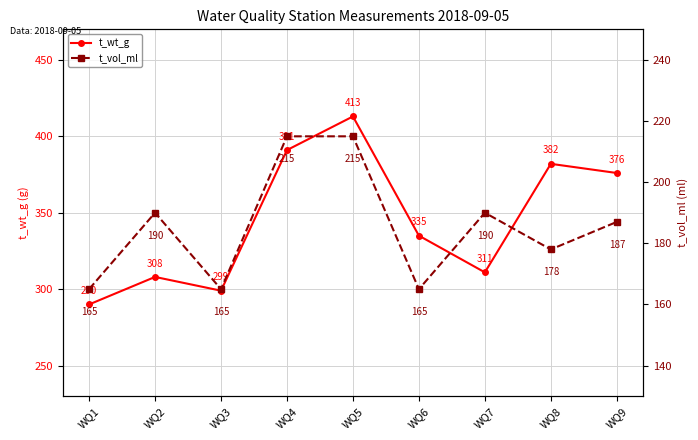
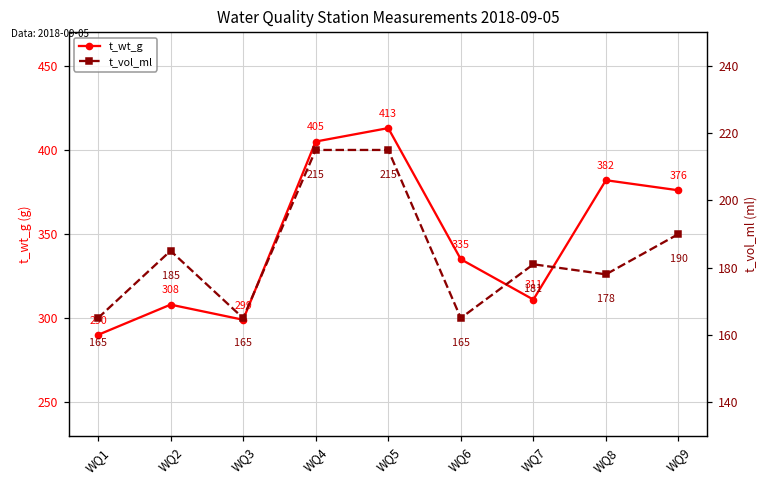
  {
    "t_wt_g": {
      "WQ2": 308,
      "WQ3": 299,
-     "WQ4": 391,
+     "WQ4": 405,
      "WQ5": 413,
      "WQ6": 335,
      "WQ8": 382,
      "WQ9": 376
    },
    "t_vol_ml": {
      "WQ1": 165,
-     "WQ2": 190,
+     "WQ2": 185,
      "WQ3": 165,
      "WQ4": 215,
      "WQ5": 215,
      "WQ6": 165,
-     "WQ7": 190,
+     "WQ7": 181,
      "WQ8": 178,
-     "WQ9": 187
+     "WQ9": 190
    }
  }
